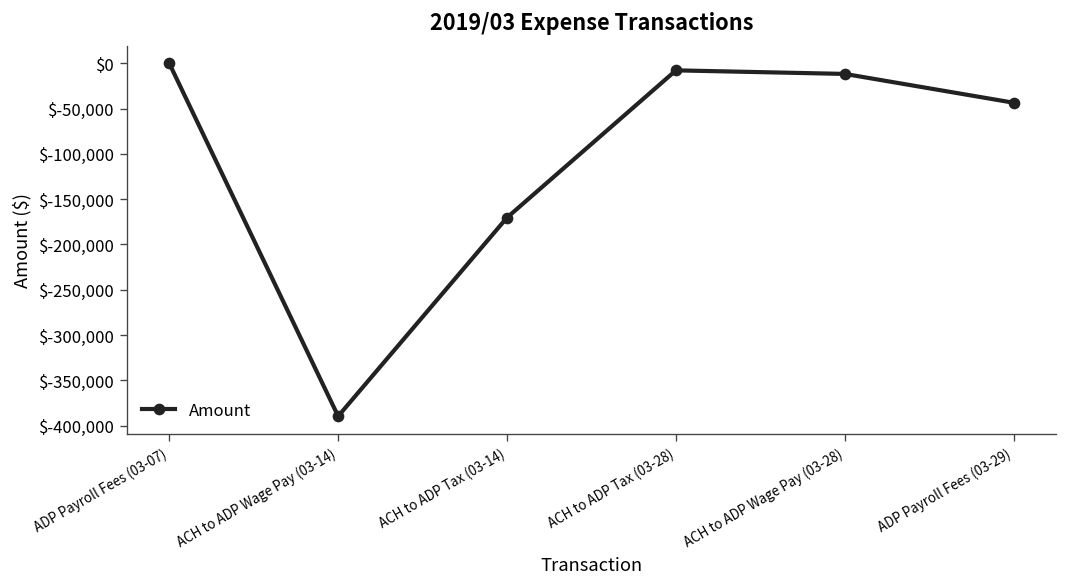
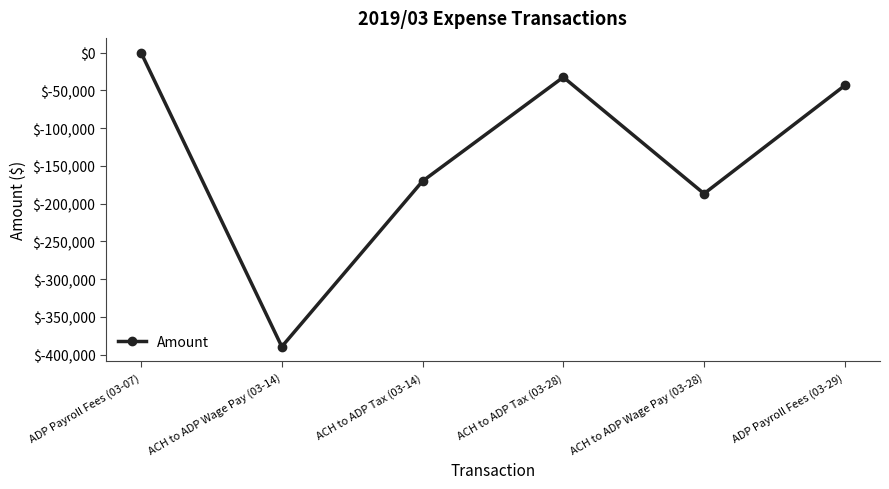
  {
    "ADP Payroll Fees (03-07)": "$0",
    "ACH to ADP Wage Pay (03-14)": "$-390,000",
    "ACH to ADP Tax (03-14)": "$-170,000",
-   "ACH to ADP Tax (03-28)": "$-10,000",
-   "ACH to ADP Wage Pay (03-28)": "$-10,000",
+   "ACH to ADP Tax (03-28)": "$-30,000",
+   "ACH to ADP Wage Pay (03-28)": "$-190,000",
    "ADP Payroll Fees (03-29)": "$-40,000"
  }
